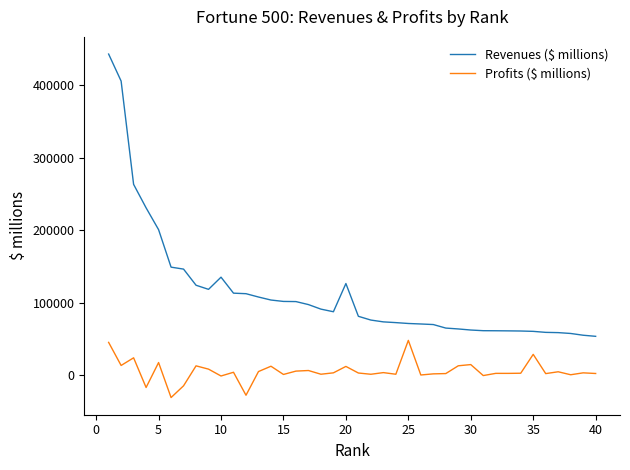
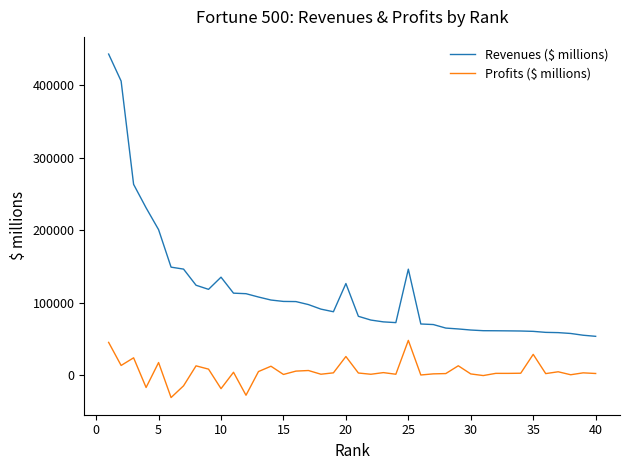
  {
    "Revenues ($ millions)": {
      "5": 200000,
      "10": 140000,
      "15": 100000,
      "20": 130000,
-     "25": 70000,
+     "25": 150000,
      "30": 60000,
      "35": 60000,
      "40": 50000
    },
    "Profits ($ millions)": {
      "5": 20000,
-     "10": 0,
+     "10": -20000,
      "15": 0,
-     "20": 10000,
+     "20": 30000,
      "25": 50000,
-     "30": 10000,
+     "30": 0,
      "35": 30000,
      "40": 0
    }
  }
